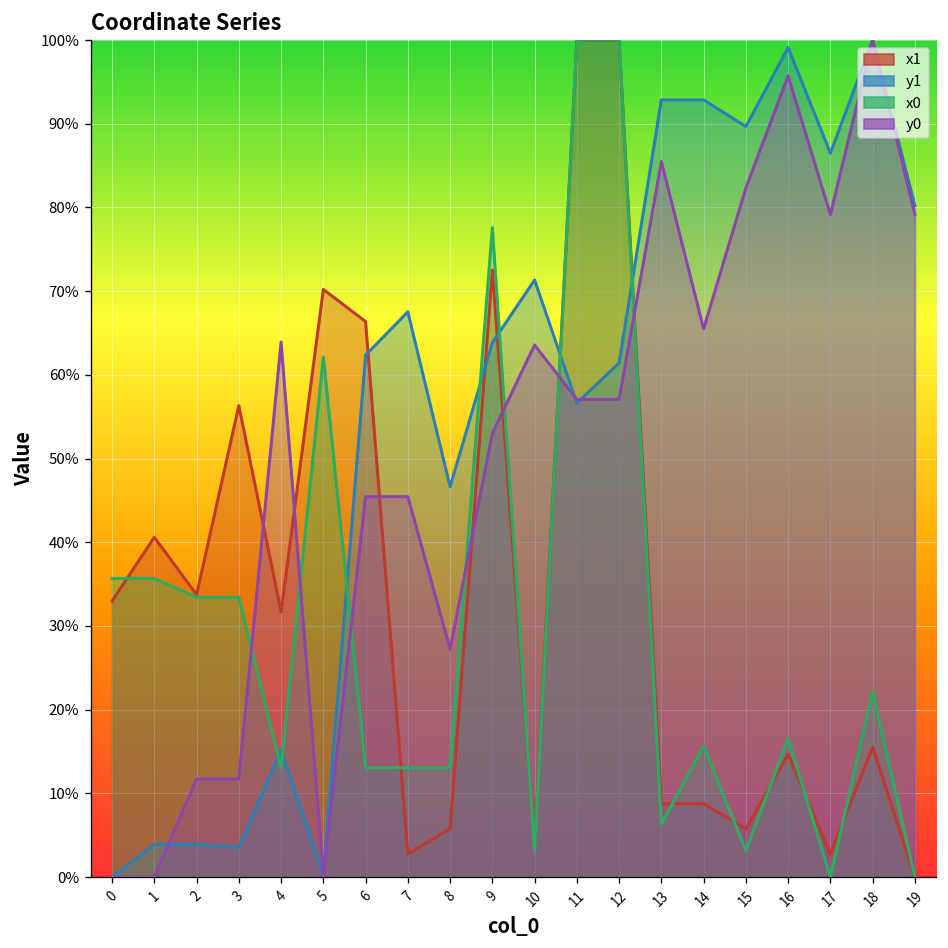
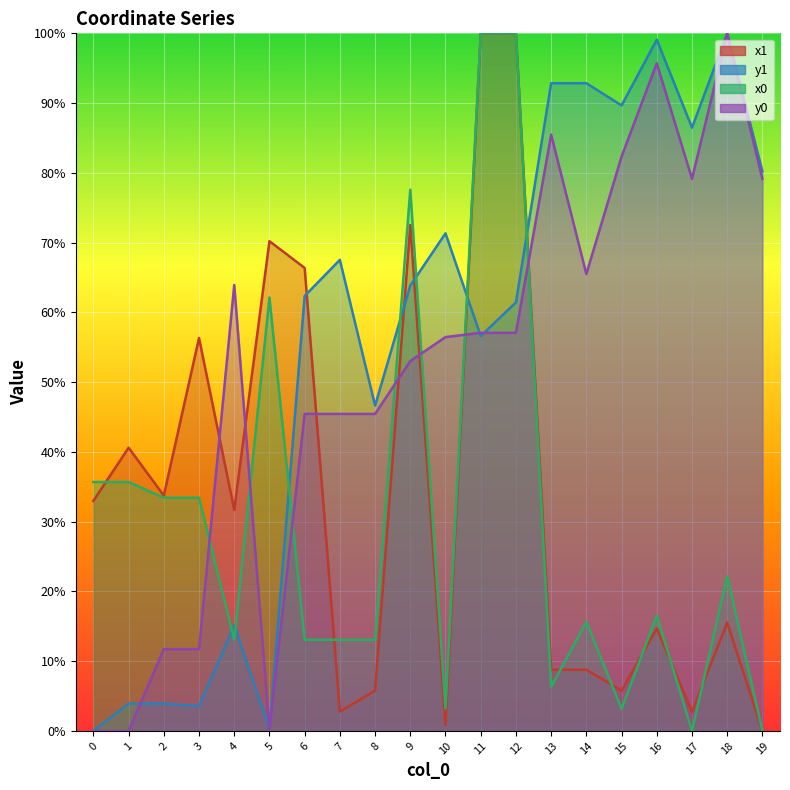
  {
    "x1": {
      "0": "33%",
      "1": "41%",
      "3": "56%",
      "4": "32%",
      "5": "70%",
      "6": "66%",
      "7": "3%",
      "8": "6%",
      "9": "73%",
-     "10": "4%",
+     "10": "1%",
      "13": "9%",
      "14": "9%",
      "15": "6%",
      "16": "15%",
      "17": "3%",
      "18": "16%"
    },
    "y0": {
      "1": "0%",
      "2": "12%",
      "3": "12%",
      "4": "64%",
      "6": "45%",
      "7": "45%",
-     "8": "27%",
+     "8": "45%",
      "9": "53%",
-     "10": "64%",
+     "10": "56%",
      "11": "57%",
      "12": "57%",
      "13": "85%",
      "14": "65%",
      "15": "82%",
      "16": "96%",
      "17": "79%",
      "19": "79%"
    }
  }
